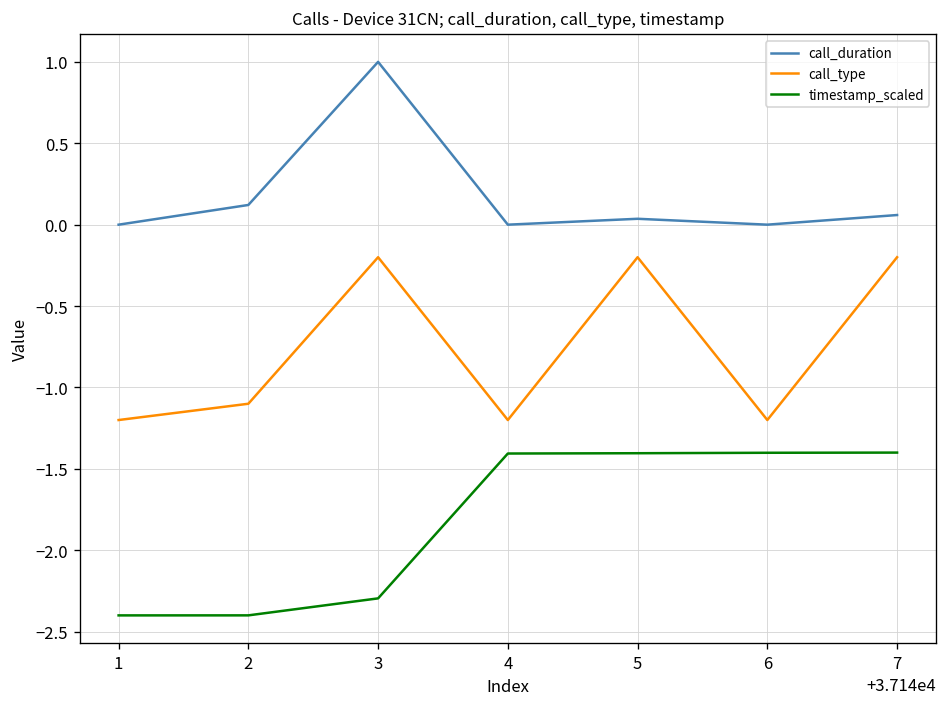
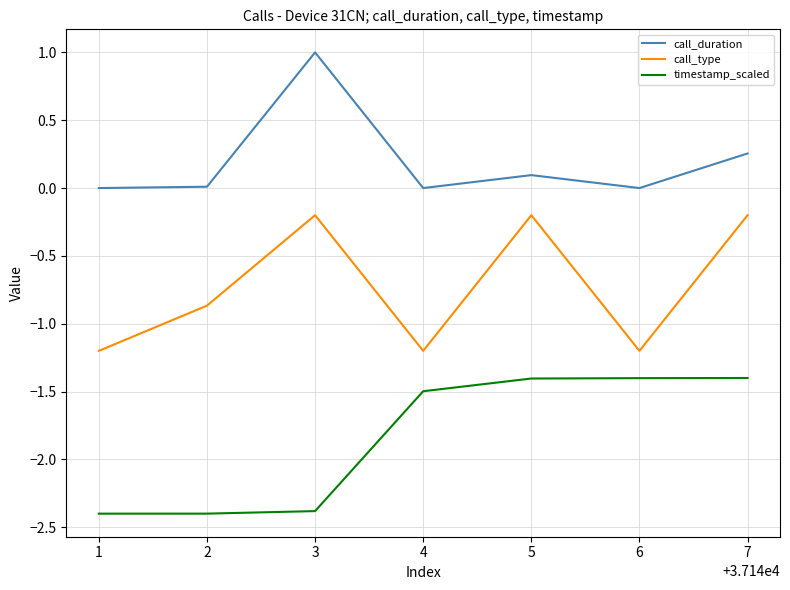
  {
    "call_duration": {
      "1": 0.00,
-     "2": 0.12,
+     "2": 0.01,
      "3": 1.00,
      "4": 0.00,
-     "5": 0.04,
+     "5": 0.10,
      "6": 0.00,
-     "7": 0.06
+     "7": 0.25
    },
    "call_type": {
      "1": -1.20,
-     "2": -1.10,
+     "2": -0.87,
      "3": -0.20,
      "4": -1.20,
      "5": -0.20,
      "6": -1.20,
      "7": -0.20
    },
    "timestamp_scaled": {
      "1": -2.40,
      "2": -2.40,
-     "3": -2.30,
-     "4": -1.41,
+     "3": -2.38,
+     "4": -1.50,
      "5": -1.40,
      "6": -1.40,
      "7": -1.40
    }
  }
